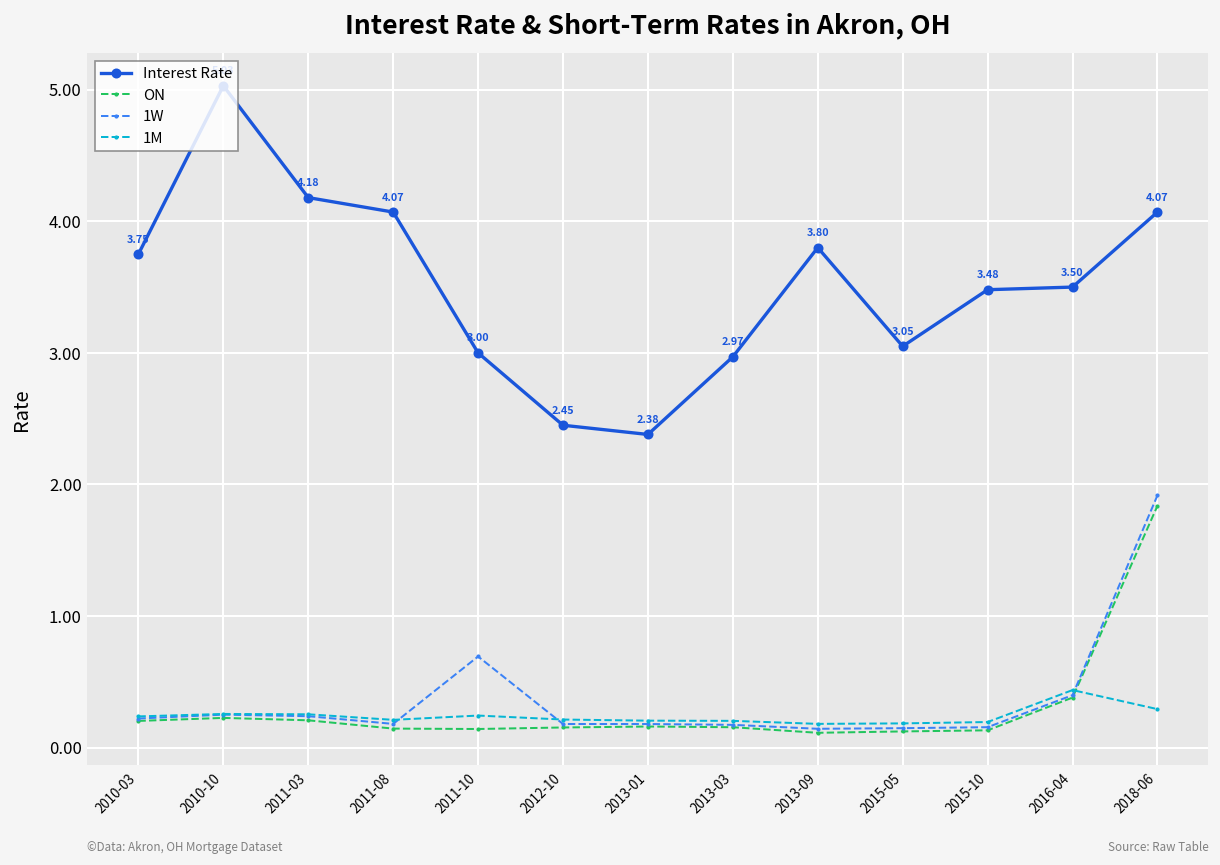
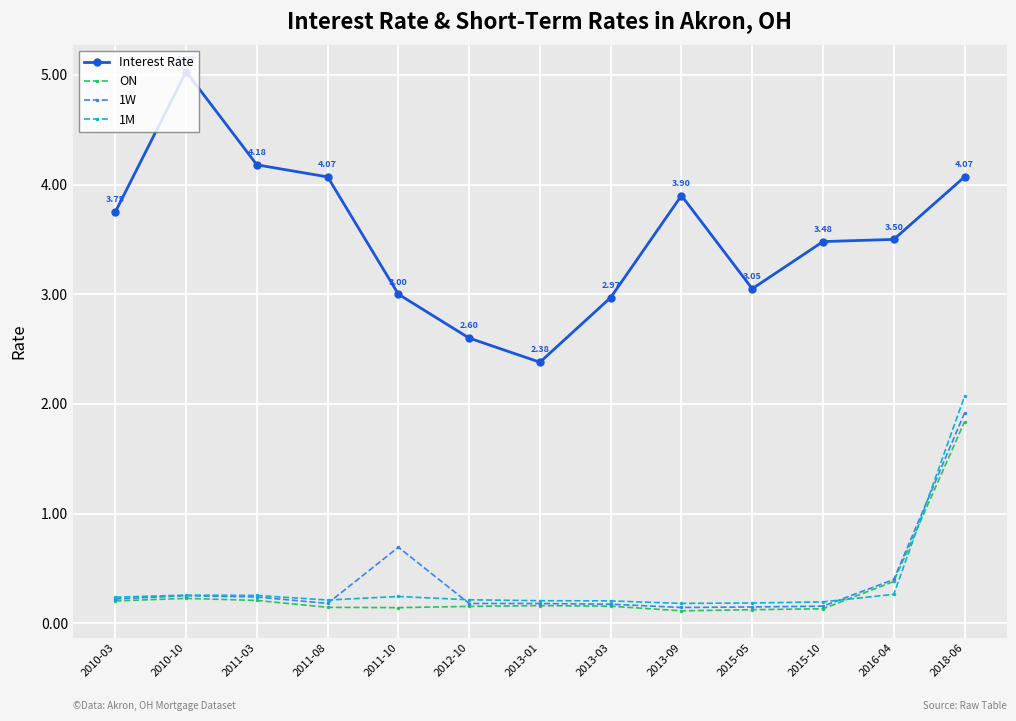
  {
    "Interest Rate": {
      "2010-03": 3.75,
      "2011-03": 4.18,
      "2011-08": 4.07,
      "2011-10": 3.00,
-     "2012-10": 2.45,
+     "2012-10": 2.60,
      "2013-01": 2.38,
      "2013-03": 2.97,
-     "2013-09": 3.80,
+     "2013-09": 3.90,
      "2015-05": 3.05,
      "2015-10": 3.48,
      "2016-04": 3.50,
      "2018-06": 4.07
    },
    "ON": {
      "2010-10": 0.23,
      "2011-03": 0.21,
      "2011-08": 0.14,
      "2011-10": 0.14,
      "2012-10": 0.15,
      "2013-09": 0.11,
      "2015-05": 0.12,
      "2015-10": 0.13,
      "2018-06": 1.84
    },
    "1W": {
      "2011-08": 0.18,
      "2011-10": 0.69,
      "2012-10": 0.18,
      "2013-09": 0.14,
      "2015-05": 0.15,
      "2015-10": 0.16,
      "2018-06": 1.92
    },
    "1M": {
      "2011-08": 0.21,
      "2011-10": 0.24,
      "2012-10": 0.21,
      "2013-01": 0.20,
      "2013-03": 0.20,
      "2013-09": 0.18,
      "2015-05": 0.18,
      "2015-10": 0.19,
-     "2016-04": 0.44,
-     "2018-06": 0.29
+     "2016-04": 0.26,
+     "2018-06": 2.07
    }
  }
